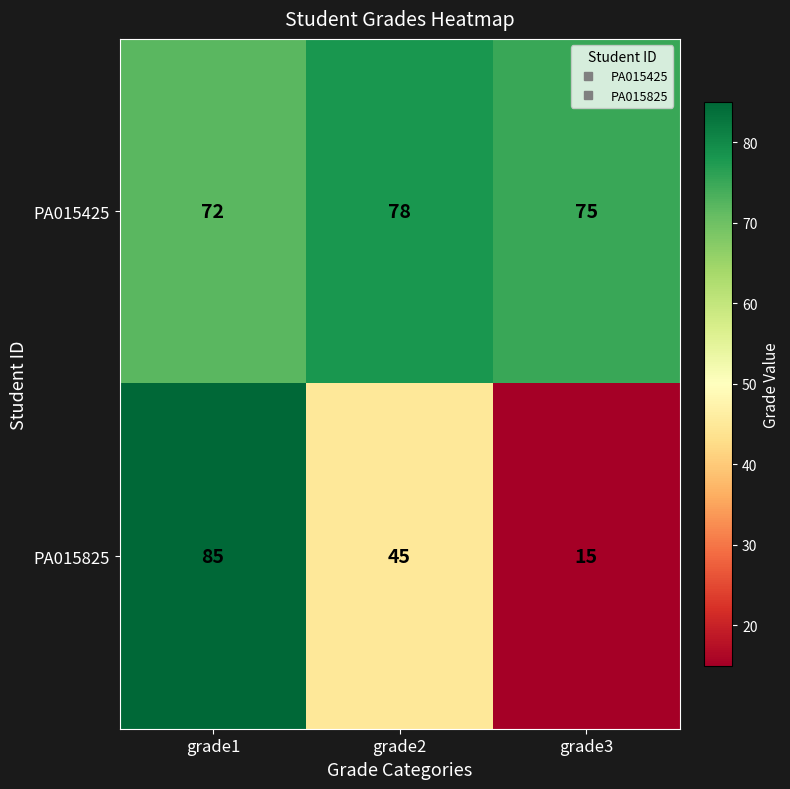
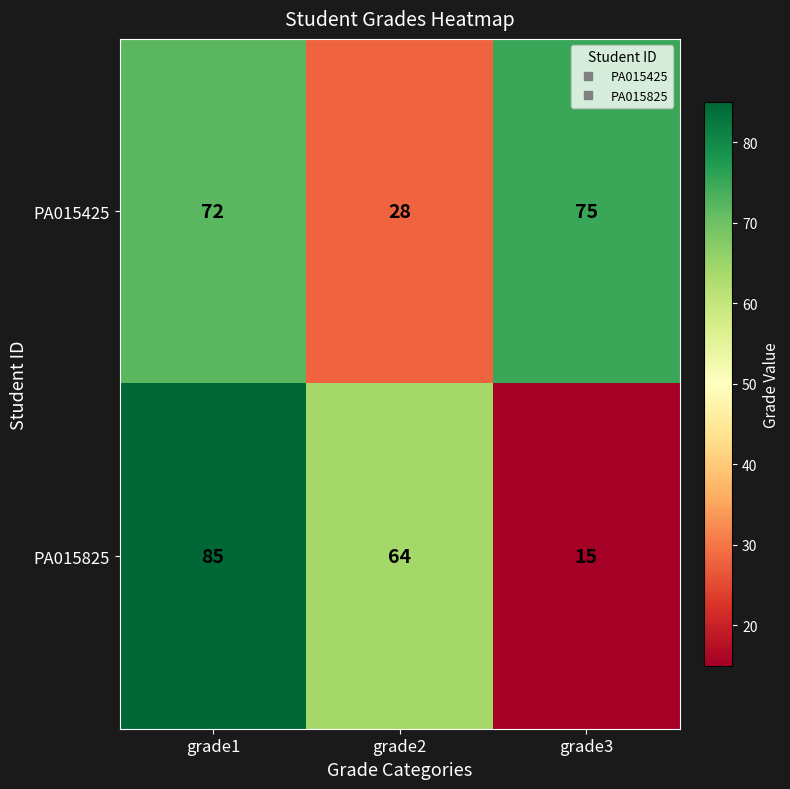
  {
    "PA015425": {
      "grade1": 72,
-     "grade2": 78,
+     "grade2": 28,
      "grade3": 75
    },
    "PA015825": {
      "grade1": 85,
-     "grade2": 45,
+     "grade2": 64,
      "grade3": 15
    }
  }
